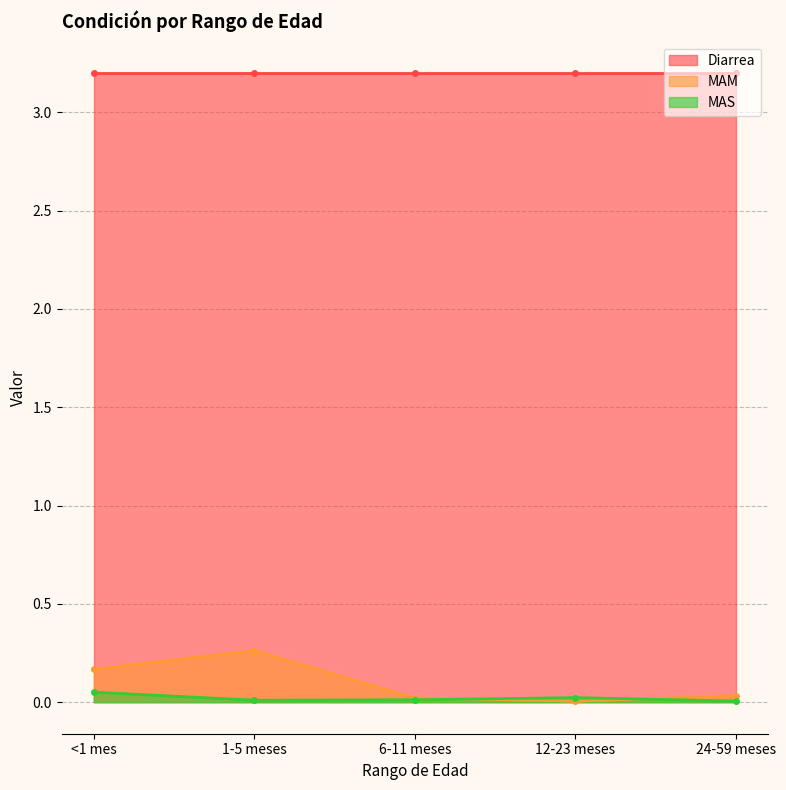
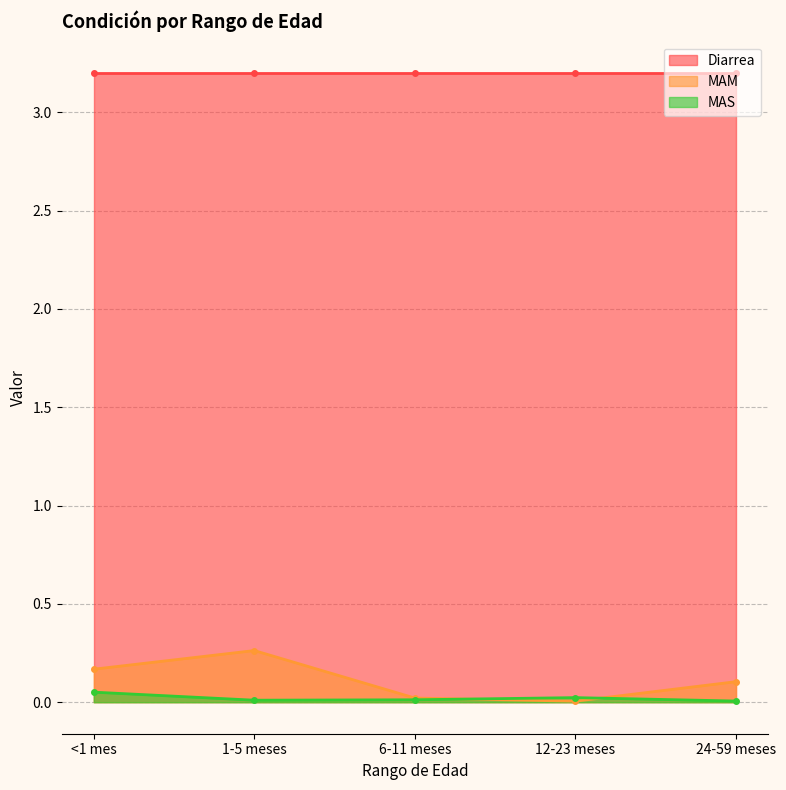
  {
    "Diarrea": {
      "<1 mes": 3.20,
      "1-5 meses": 3.20,
      "6-11 meses": 3.20,
      "12-23 meses": 3.20
    },
    "MAM": {
      "<1 mes": 0.17,
      "1-5 meses": 0.26,
      "12-23 meses": 0.01,
-     "24-59 meses": 0.03
+     "24-59 meses": 0.10
    },
    "MAS": {
      "<1 mes": 0.05,
      "1-5 meses": 0.01,
      "12-23 meses": 0.02,
      "24-59 meses": 0.01
    }
  }
